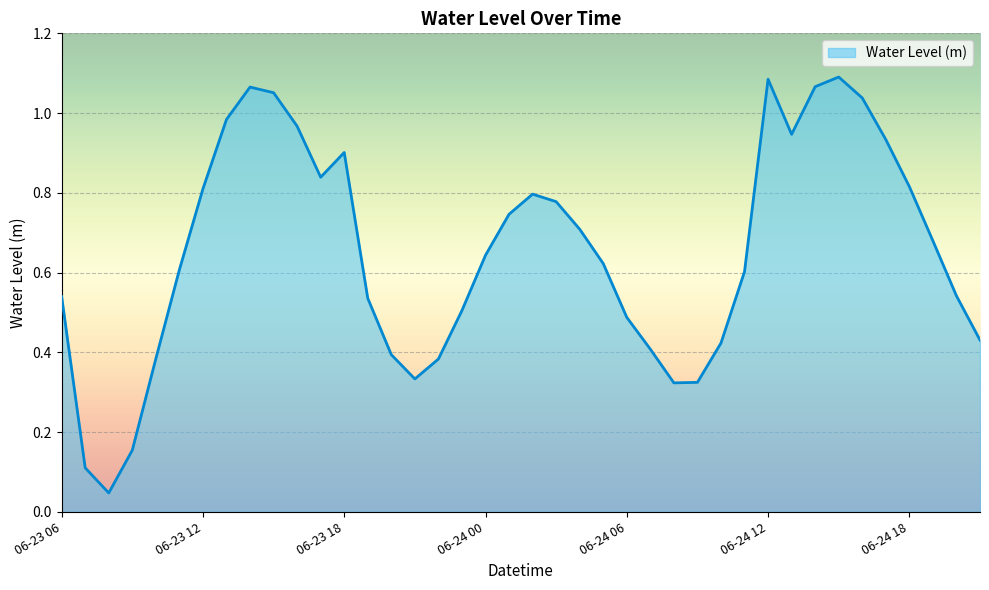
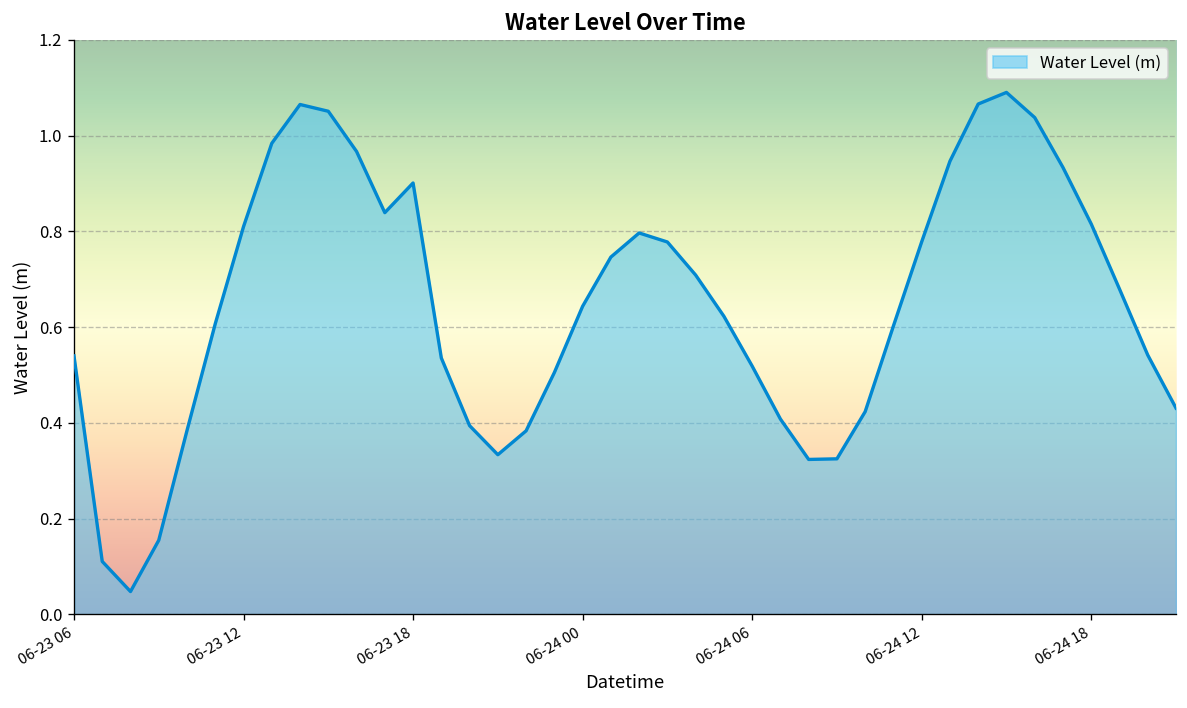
  {
    "06-23 06": 0.54,
    "06-23 12": 0.81,
    "06-23 18": 0.90,
    "06-24 00": 0.64,
-   "06-24 06": 0.49,
-   "06-24 12": 1.08,
+   "06-24 06": 0.52,
+   "06-24 12": 0.78,
    "06-24 18": 0.82
  }
